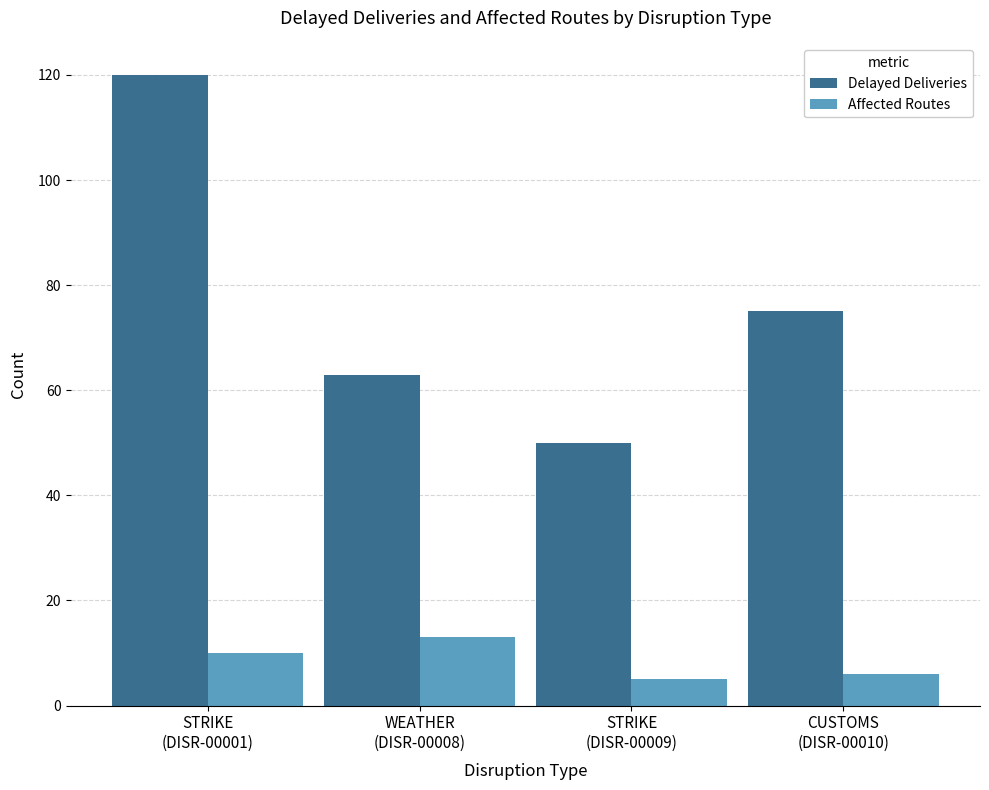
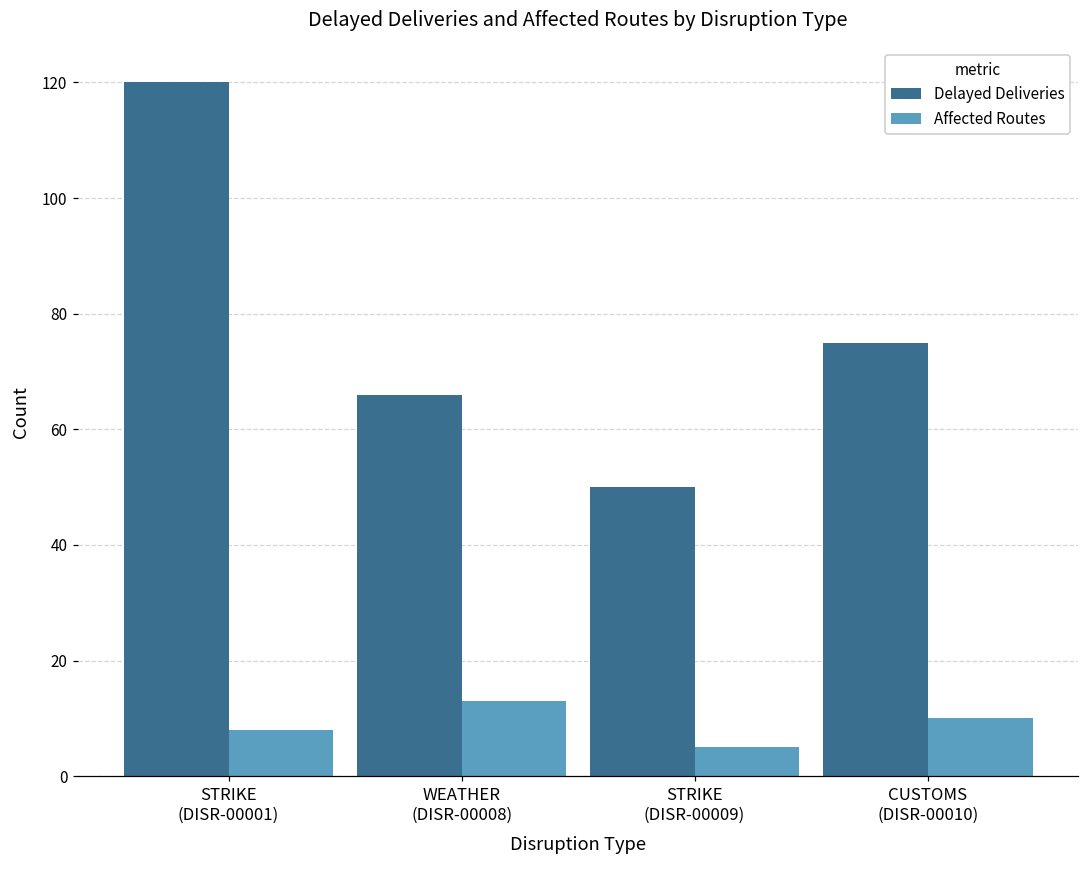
  {
    "Delayed Deliveries": {
      "STRIKE (DISR-00001)": 120,
-     "WEATHER (DISR-00008)": 63,
+     "WEATHER (DISR-00008)": 66,
      "STRIKE (DISR-00009)": 50,
      "CUSTOMS (DISR-00010)": 75
    },
    "Affected Routes": {
-     "STRIKE (DISR-00001)": 10,
+     "STRIKE (DISR-00001)": 8,
      "WEATHER (DISR-00008)": 13,
      "STRIKE (DISR-00009)": 5,
-     "CUSTOMS (DISR-00010)": 6
+     "CUSTOMS (DISR-00010)": 10
    }
  }
